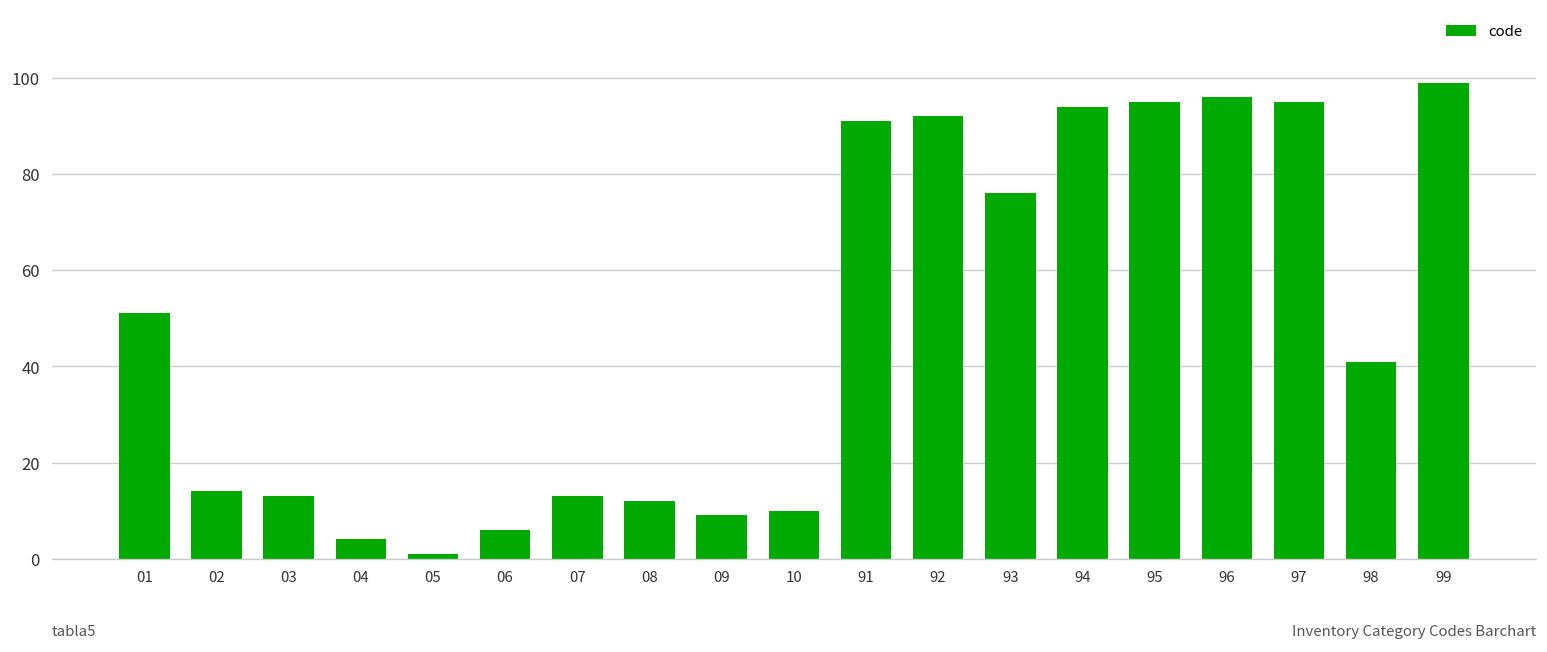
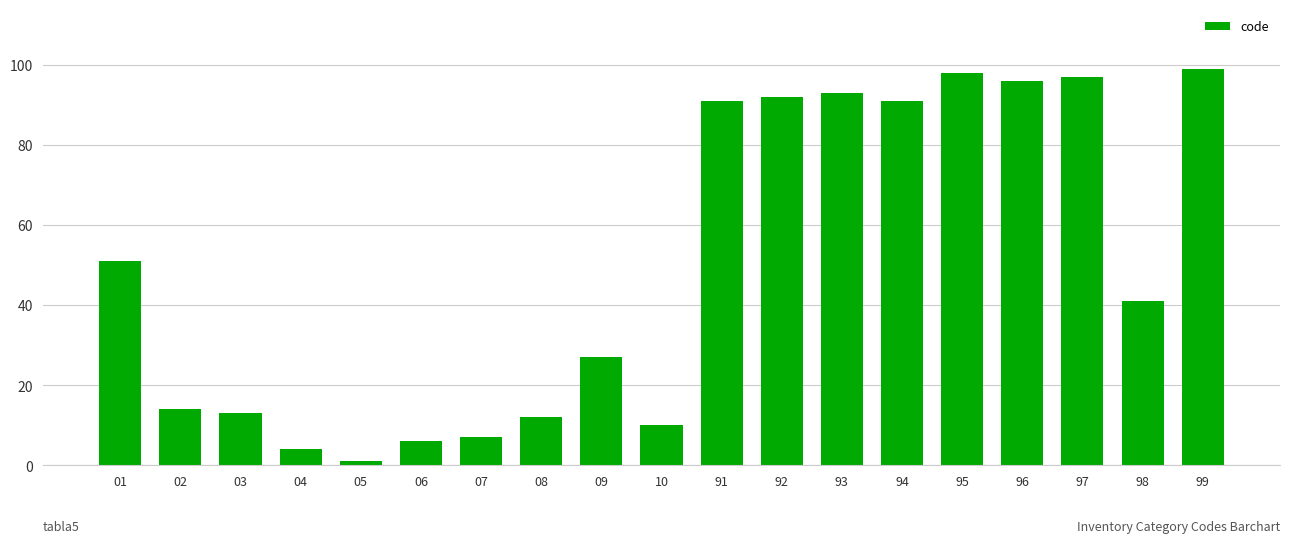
  {
    "01": 51,
    "02": 14,
    "03": 13,
    "04": 4,
    "05": 1,
    "06": 6,
-   "07": 13,
+   "07": 7,
    "08": 12,
-   "09": 9,
+   "09": 27,
    "10": 10,
    "91": 91,
    "92": 92,
-   "93": 76,
-   "94": 94,
-   "95": 95,
+   "93": 93,
+   "94": 91,
+   "95": 98,
    "96": 96,
-   "97": 95,
+   "97": 97,
    "98": 41,
    "99": 99
  }
